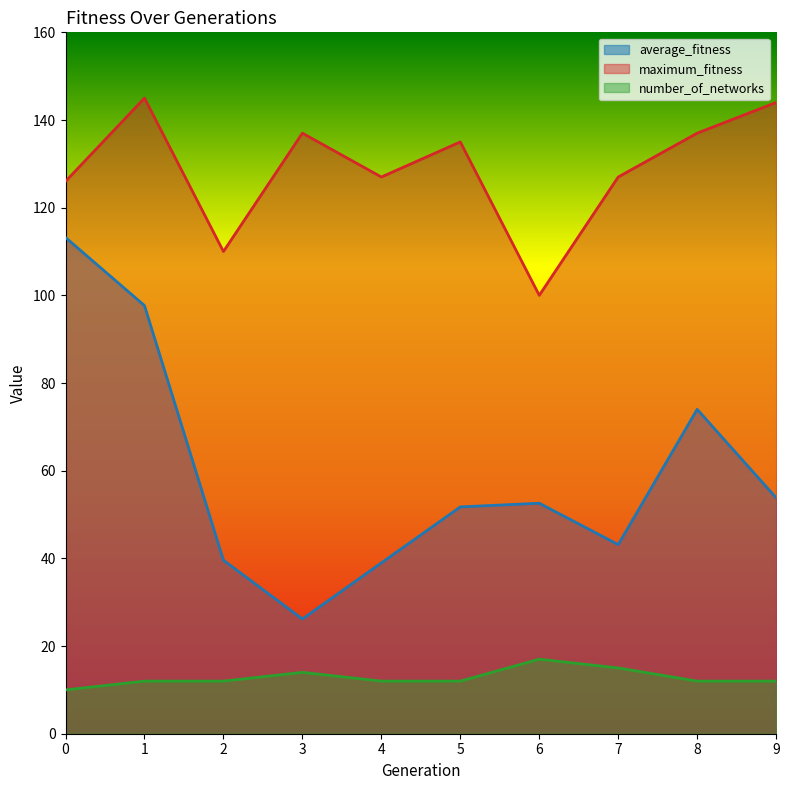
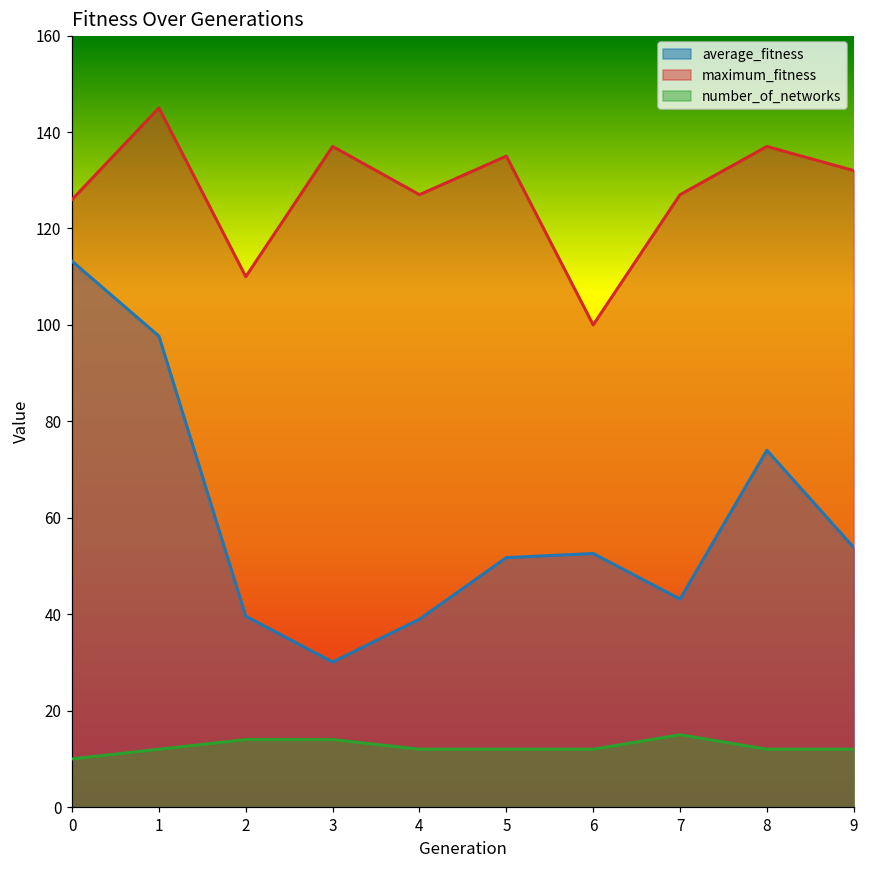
  {
    "average_fitness": {
      "0": 113,
      "1": 98,
      "2": 40,
-     "3": 26,
+     "3": 30,
      "4": 39,
      "5": 52,
      "6": 53,
      "7": 43,
      "8": 74,
      "9": 54
    },
    "maximum_fitness": {
      "0": 126,
      "1": 145,
      "2": 110,
      "3": 137,
      "4": 127,
      "5": 135,
      "6": 100,
      "7": 127,
      "8": 137,
-     "9": 144
+     "9": 132
    },
    "number_of_networks": {
      "0": 10,
      "1": 12,
-     "2": 12,
+     "2": 14,
      "3": 14,
      "4": 12,
      "5": 12,
-     "6": 17,
+     "6": 12,
      "7": 15,
      "8": 12,
      "9": 12
    }
  }
